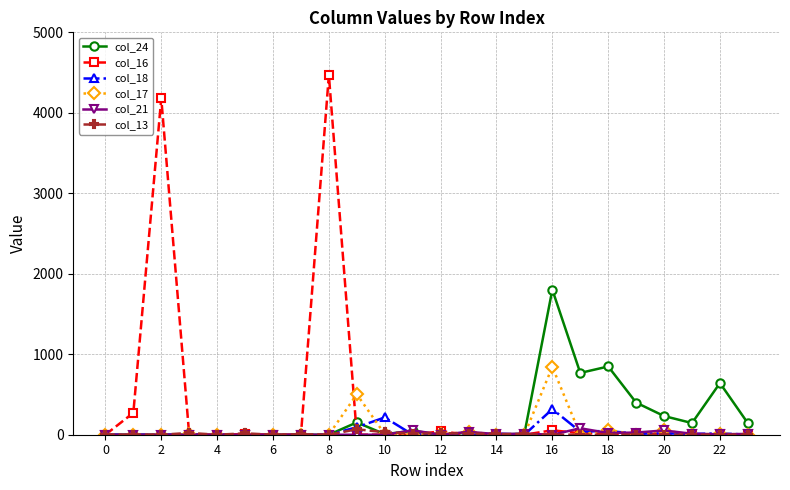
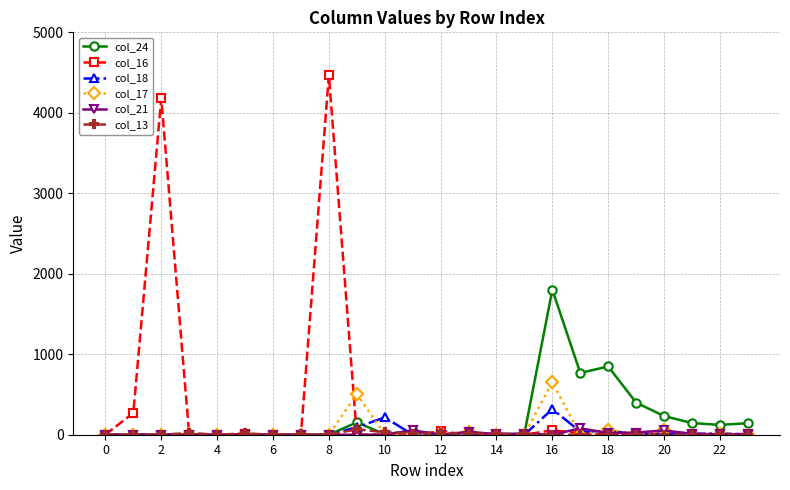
  {
    "col_24": {
      "16": 1800,
      "18": 800,
      "20": 200,
-     "22": 600
+     "22": 100
    },
    "col_16": {
      "2": 4200,
      "8": 4500,
      "16": 100
    },
    "col_18": {
      "10": 200,
      "16": 300
    },
    "col_17": {
-     "16": 800
+     "16": 700
    }
  }
